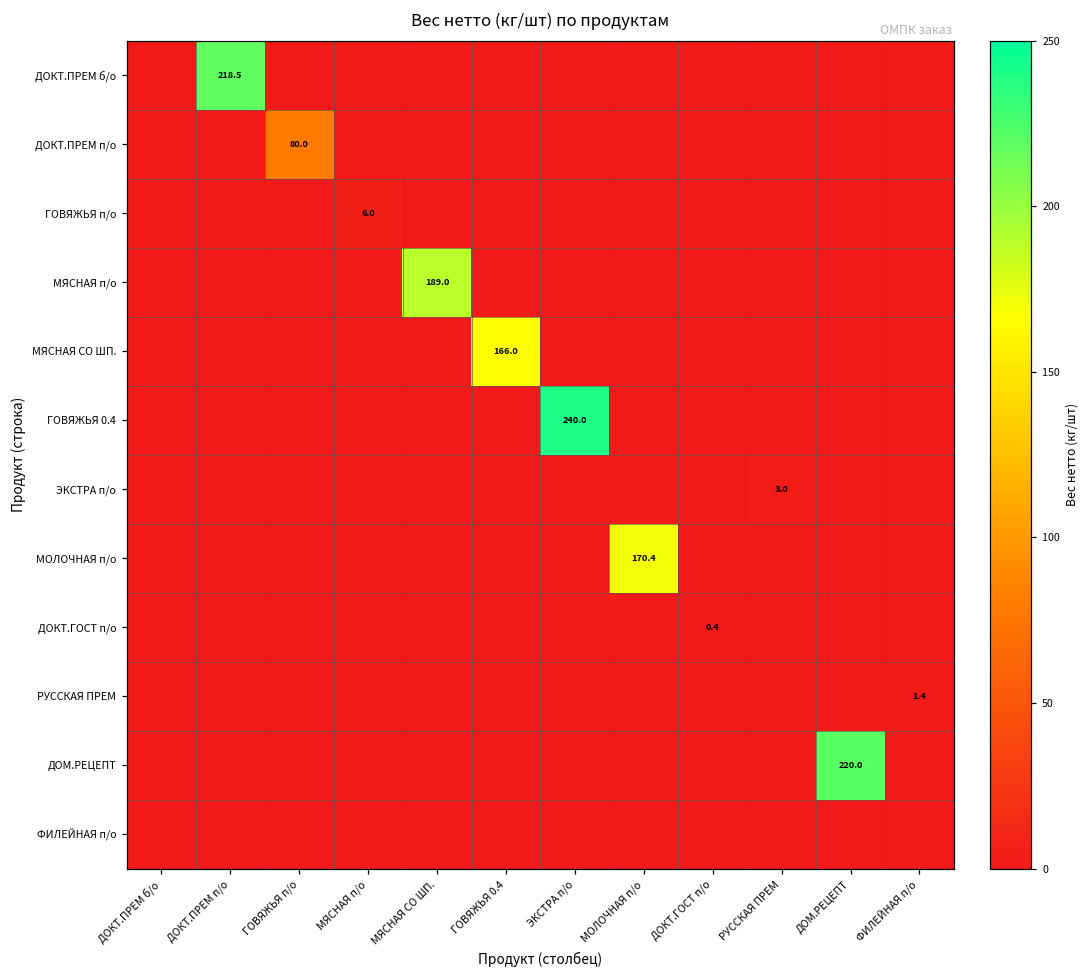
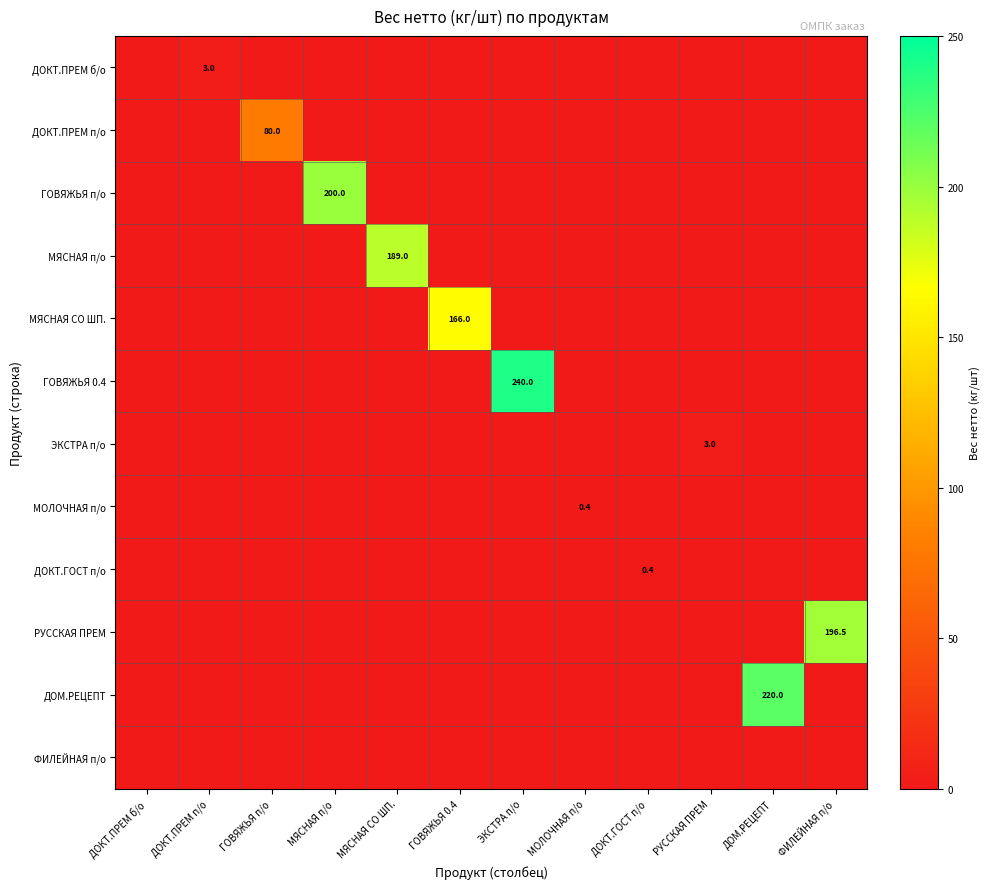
  {
    "ДОКТ.ПРЕМ б/о": {
-     "ДОКТ.ПРЕМ п/о": 218.5
+     "ДОКТ.ПРЕМ п/о": 3.0
    },
    "ДОКТ.ПРЕМ п/о": {
      "ГОВЯЖЬЯ п/о": 80.0
    },
    "ГОВЯЖЬЯ п/о": {
-     "МЯСНАЯ п/о": 6.0
+     "МЯСНАЯ п/о": 200.0
    },
    "МЯСНАЯ п/о": {
      "МЯСНАЯ СО ШП.": 189.0
    },
    "МЯСНАЯ СО ШП.": {
      "ГОВЯЖЬЯ 0.4": 166.0
    },
    "ГОВЯЖЬЯ 0.4": {
      "ЭКСТРА п/о": 240.0
    },
    "ЭКСТРА п/о": {
      "РУССКАЯ ПРЕМ": 3.0
    },
    "МОЛОЧНАЯ п/о": {
-     "МОЛОЧНАЯ п/о": 170.4
+     "МОЛОЧНАЯ п/о": 0.4
    },
    "ДОКТ.ГОСТ п/о": {
      "ДОКТ.ГОСТ п/о": 0.4
    },
    "РУССКАЯ ПРЕМ": {
-     "ФИЛЕЙНАЯ п/о": 1.4
+     "ФИЛЕЙНАЯ п/о": 196.5
    },
    "ДОМ.РЕЦЕПТ": {
      "ДОМ.РЕЦЕПТ": 220.0
    }
  }
